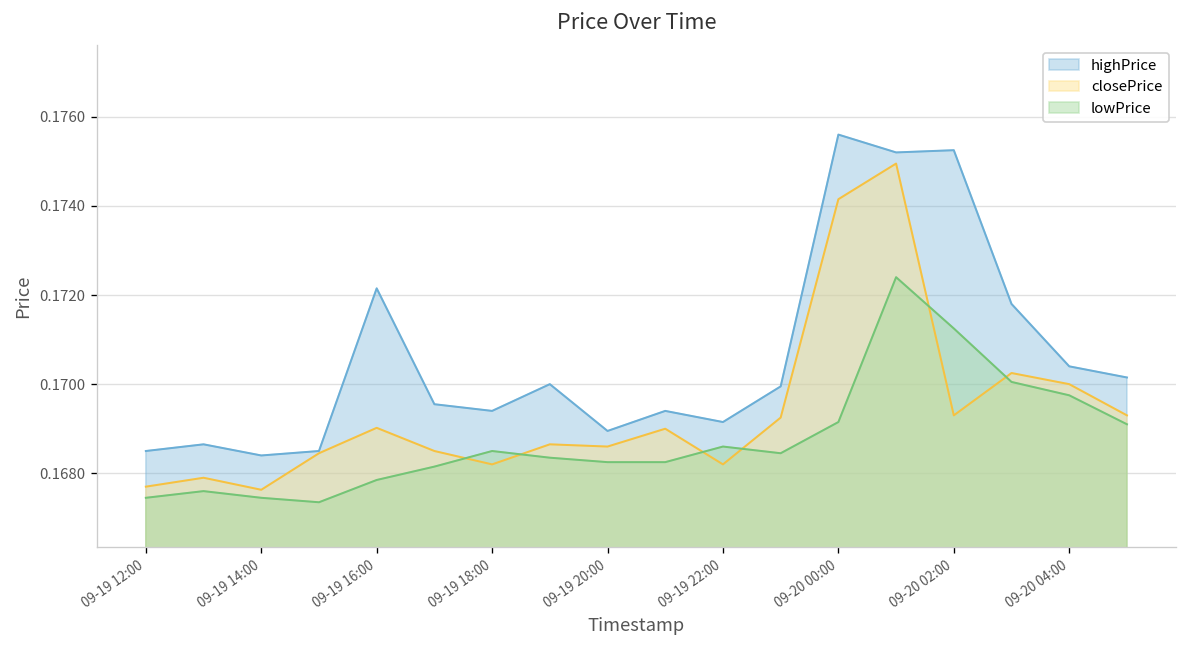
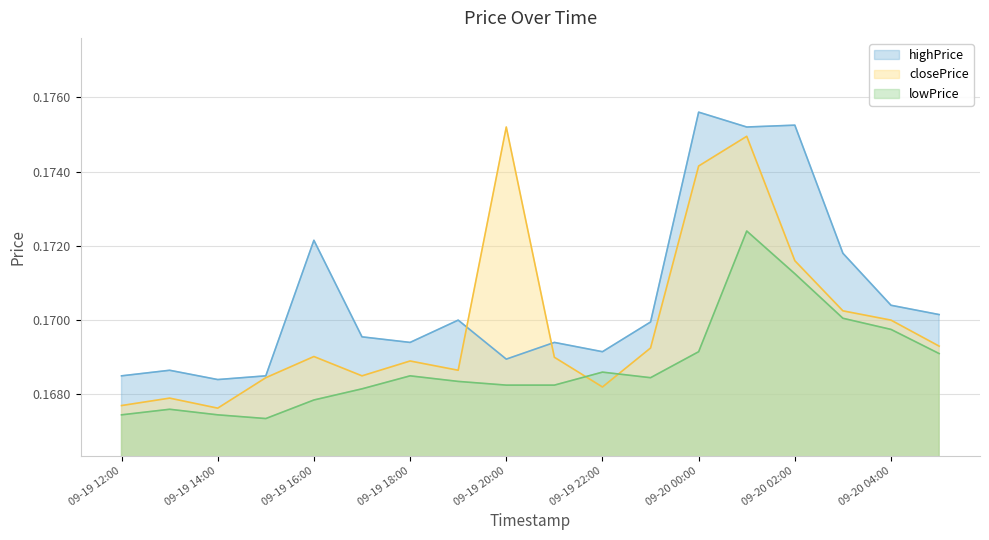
  {
    "closePrice": {
      "09-19 12:00": 0.1677,
      "09-19 14:00": 0.1676,
      "09-19 16:00": 0.1690,
-     "09-19 18:00": 0.1682,
-     "09-19 20:00": 0.1686,
+     "09-19 18:00": 0.1689,
+     "09-19 20:00": 0.1752,
      "09-19 22:00": 0.1682,
      "09-20 00:00": 0.1742,
-     "09-20 02:00": 0.1693,
+     "09-20 02:00": 0.1716,
      "09-20 04:00": 0.1700
    }
  }
